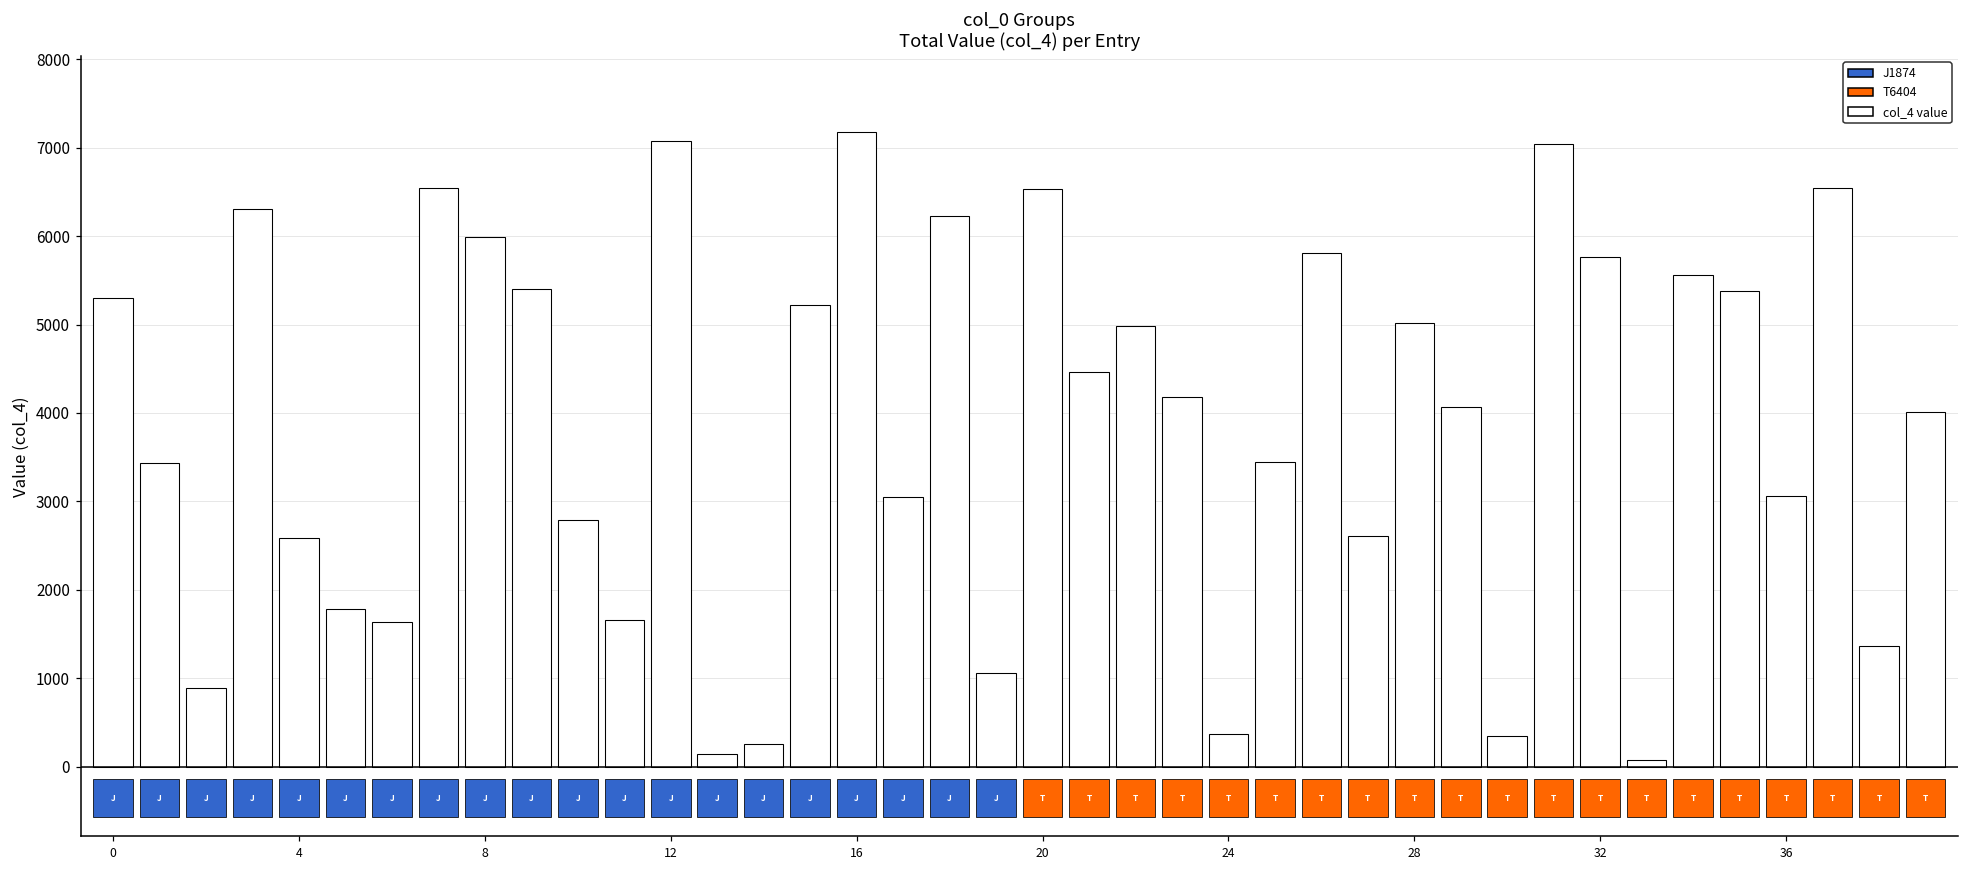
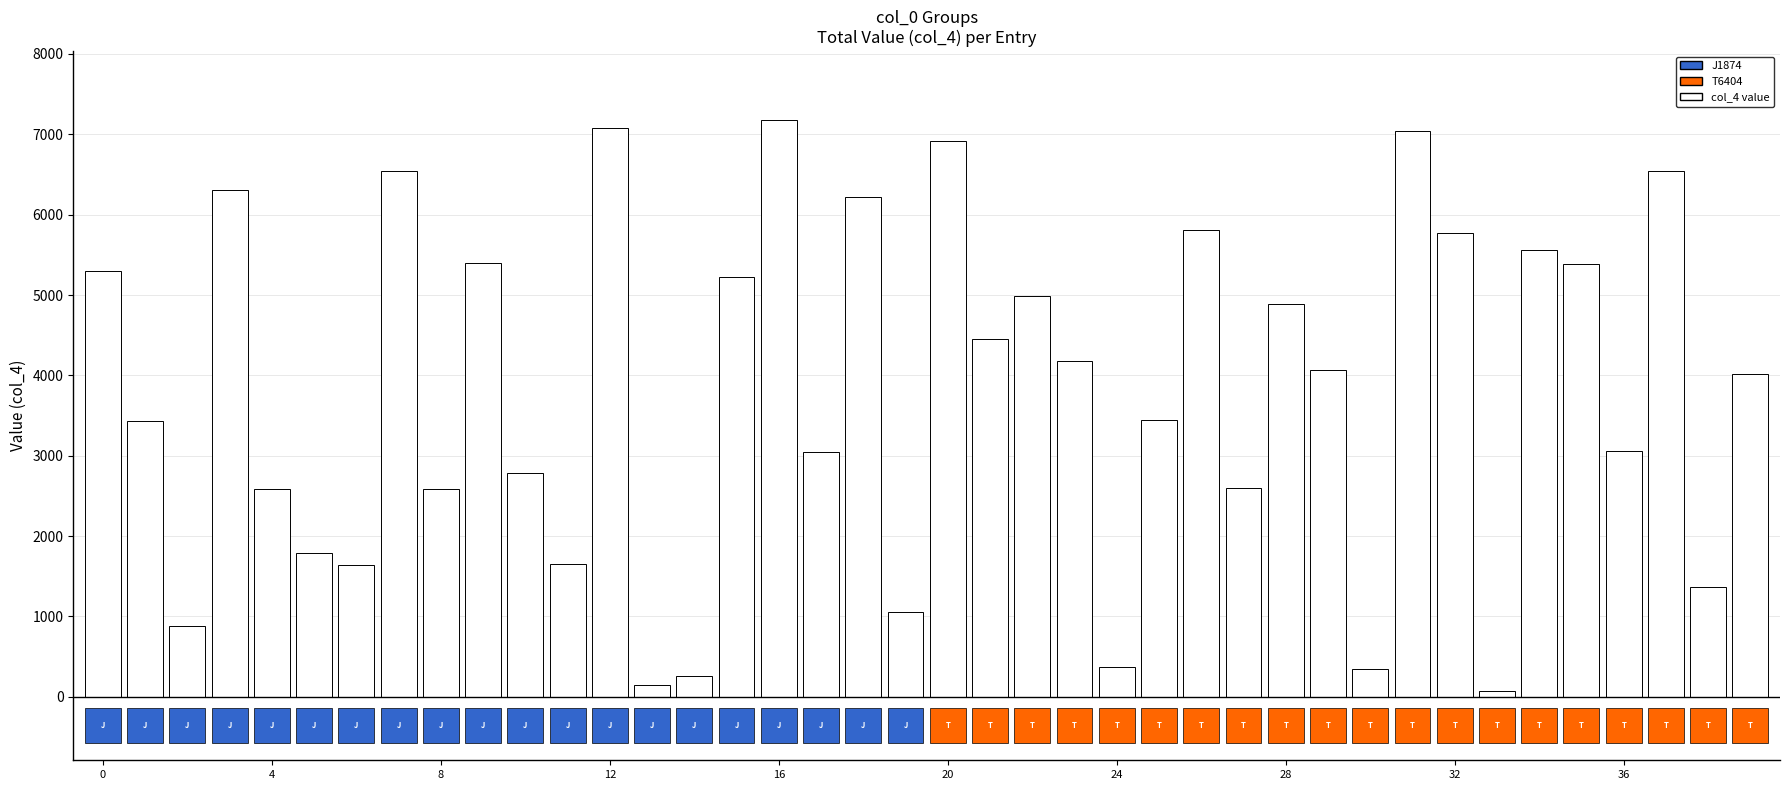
  {
    "0": 5300,
    "4": 2600,
-   "8": 6000,
+   "8": 2600,
    "12": 7100,
    "16": 7200,
-   "20": 6500,
+   "20": 6900,
    "24": 400,
-   "28": 5000,
+   "28": 4900,
    "32": 5800,
    "36": 3100
  }
